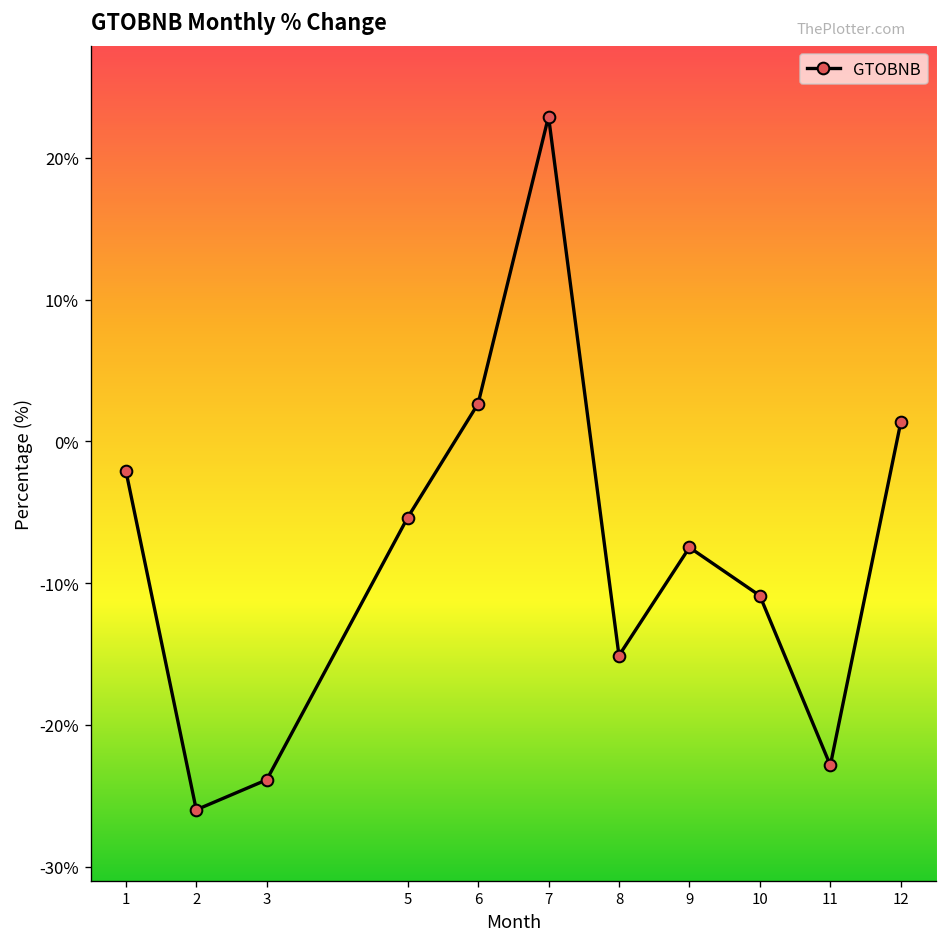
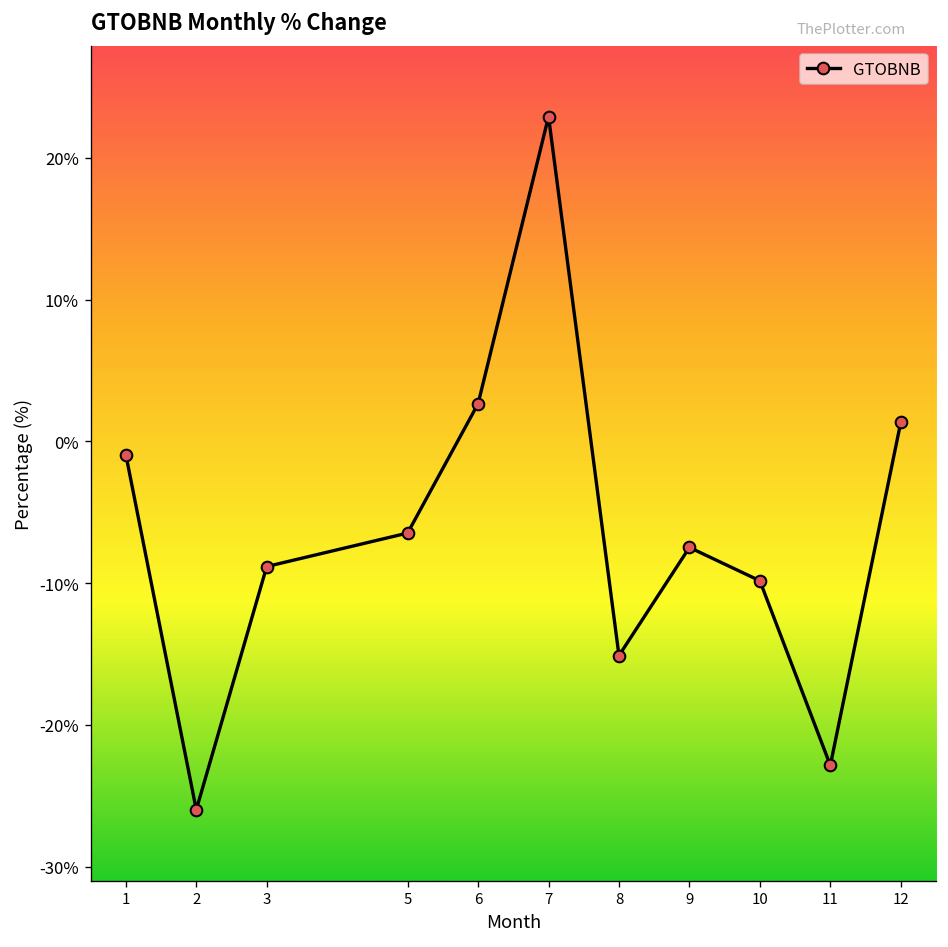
  {
-   "1": "-2.1%",
+   "1": "-0.9%",
    "2": "-26.0%",
-   "3": "-23.9%",
-   "5": "-5.4%",
+   "3": "-8.8%",
+   "5": "-6.5%",
    "6": "2.7%",
    "7": "22.9%",
    "8": "-15.1%",
    "9": "-7.5%",
-   "10": "-10.9%",
+   "10": "-9.8%",
    "11": "-22.9%",
    "12": "1.3%"
  }
